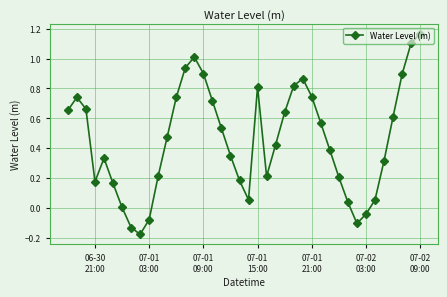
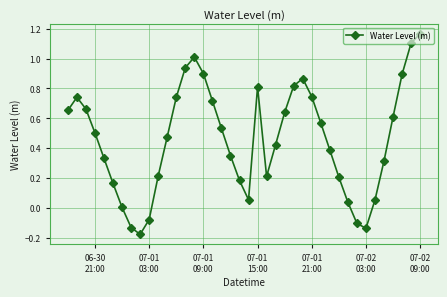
  {
-   "06-30 21:00": 0.17,
+   "06-30 21:00": 0.50,
    "07-01 03:00": -0.08,
    "07-01 09:00": 0.90,
    "07-01 15:00": 0.81,
    "07-01 21:00": 0.74,
-   "07-02 03:00": -0.04
+   "07-02 03:00": -0.14
  }
